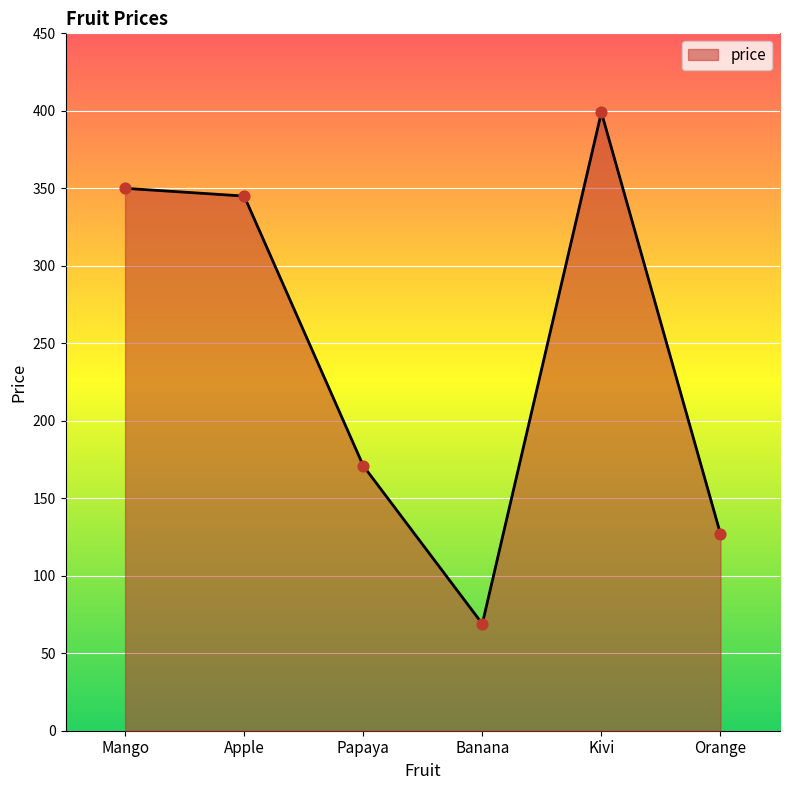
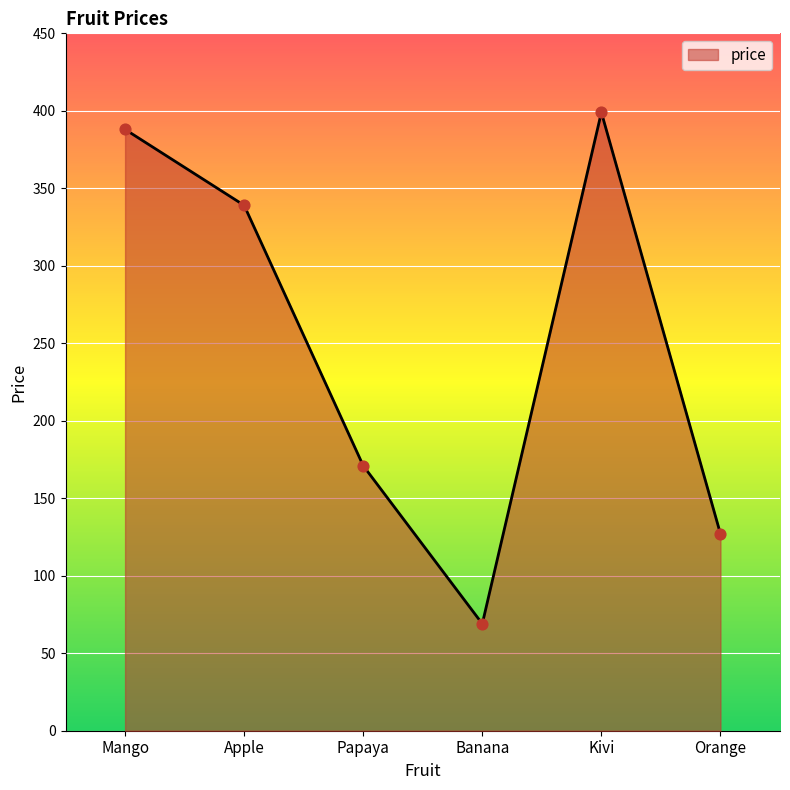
  {
-   "Mango": 350,
-   "Apple": 345,
+   "Mango": 388,
+   "Apple": 339,
    "Papaya": 171,
    "Banana": 69,
    "Kivi": 399,
    "Orange": 127
  }
